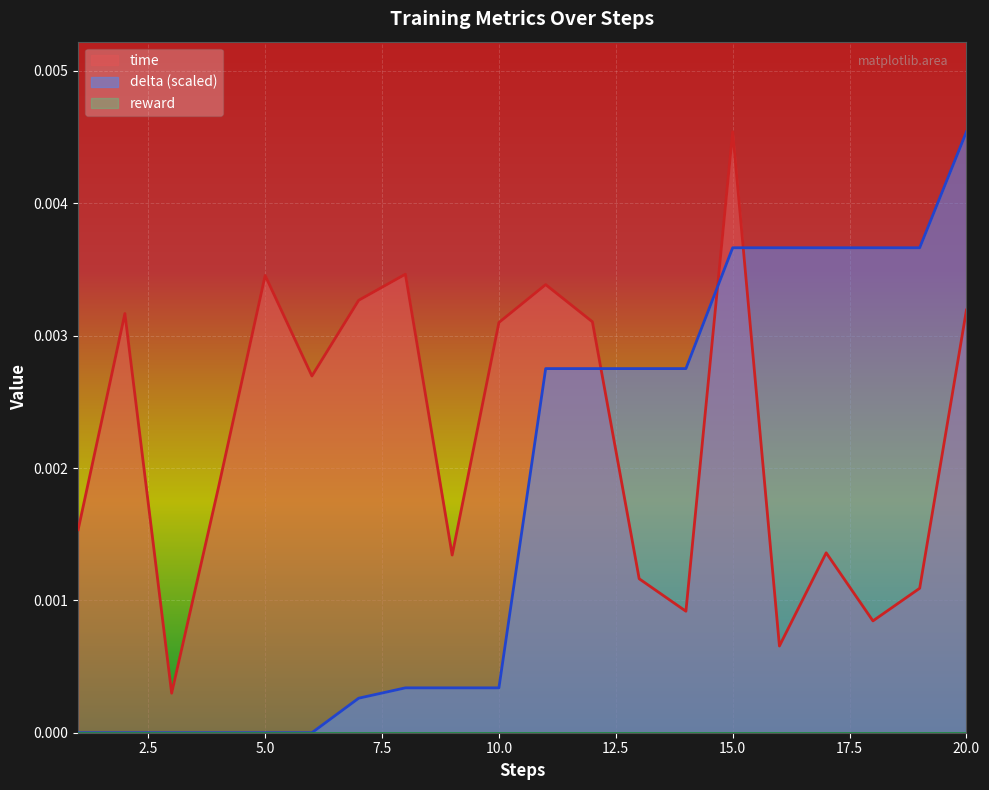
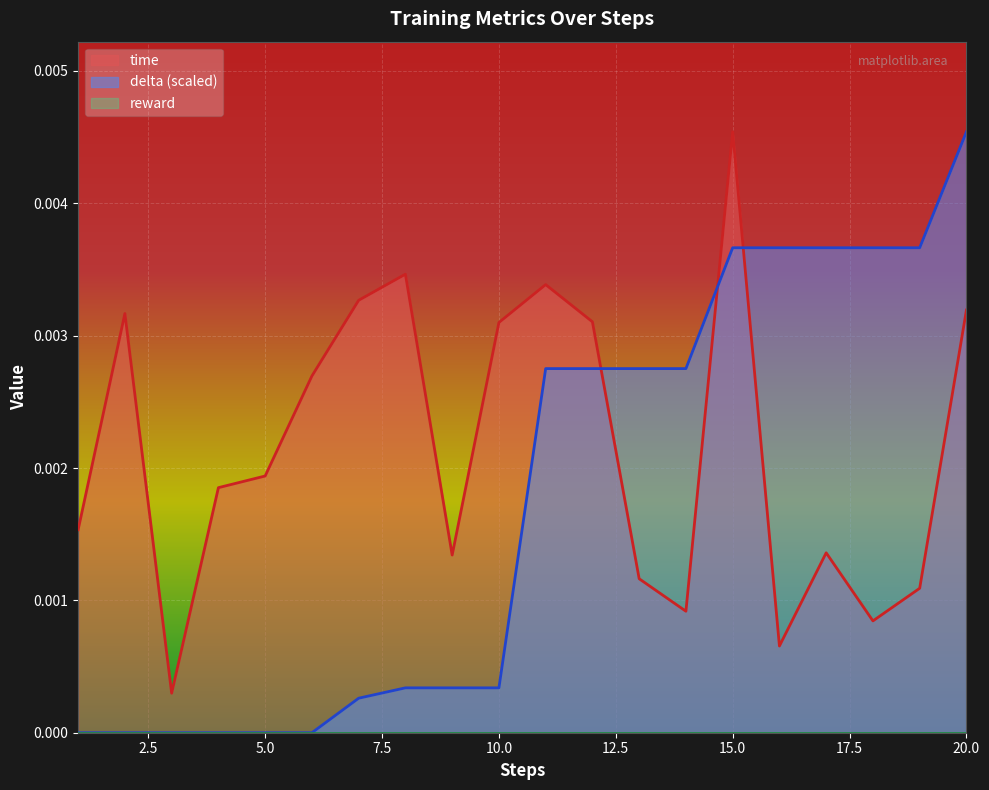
  {
    "time": {
-     "5.0": 0.00345,
+     "5.0": 0.00194,
      "10.0": 0.00310,
      "15.0": 0.00454,
      "20.0": 0.00319
    },
    "delta (scaled)": {
      "10.0": 0.00034,
      "15.0": 0.00366,
      "20.0": 0.00454
    },
    "reward": {
      "10.0": 0.00000,
      "15.0": 0.00000,
      "20.0": 0.00000
    }
  }
